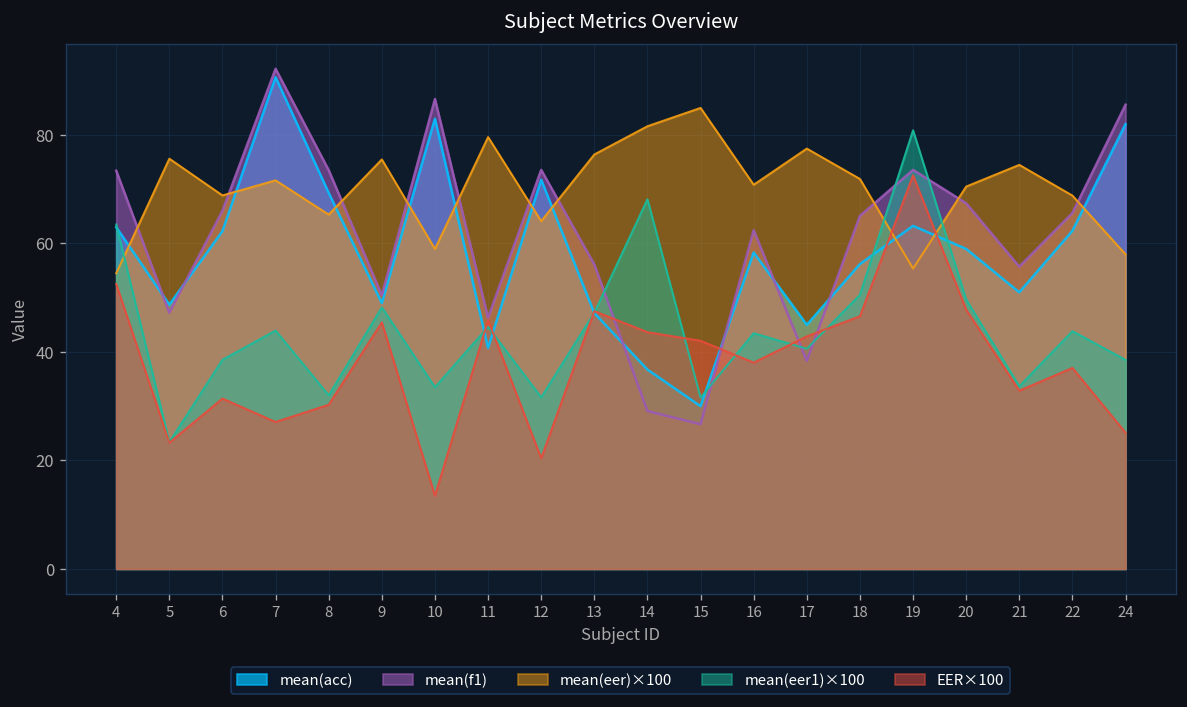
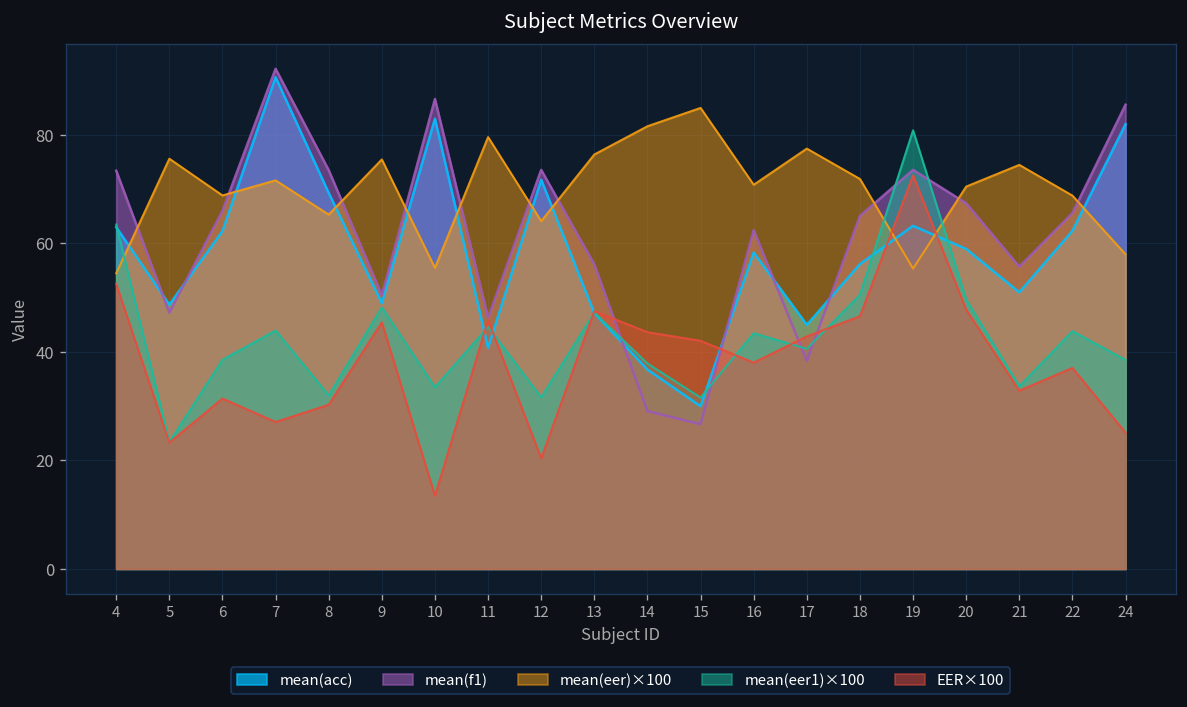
  {
    "mean(acc)": {
      "5": 49,
      "6": 62,
      "7": 91,
      "8": 69,
      "9": 49,
      "10": 83,
      "11": 41,
      "12": 72,
      "14": 37,
      "15": 30,
      "16": 58,
      "17": 45,
      "18": 56,
      "19": 63,
      "20": 59,
      "21": 51,
      "22": 62,
      "24": 82
    },
    "mean(f1)": {
      "4": 73,
      "5": 47,
      "6": 66,
      "7": 92,
      "8": 74,
      "9": 50,
      "10": 87,
      "12": 74,
      "13": 56,
      "14": 29,
      "15": 27,
      "16": 62,
      "17": 38,
      "18": 65,
      "19": 74,
      "20": 67,
      "21": 56,
      "22": 66,
      "24": 86
    },
    "mean(eer)×100": {
      "4": 55,
      "5": 76,
      "6": 69,
      "7": 72,
      "8": 65,
      "9": 76,
-     "10": 59,
+     "10": 56,
      "11": 80,
      "12": 64,
      "13": 76,
      "14": 82,
      "15": 85,
      "16": 71,
      "17": 78,
      "18": 72,
      "19": 55,
      "20": 71,
      "21": 75,
      "22": 69,
      "24": 58
    },
    "mean(eer1)×100": {
      "6": 39,
      "7": 44,
      "8": 32,
      "9": 48,
      "10": 34,
      "11": 45,
      "12": 32,
-     "14": 68,
+     "14": 38,
      "15": 32,
      "16": 43,
      "17": 41,
      "18": 51,
      "19": 81,
      "20": 50,
      "21": 34,
      "22": 44,
      "24": 39
    },
    "EER×100": {
      "4": 53,
      "6": 31,
      "7": 27,
      "8": 30,
      "9": 45,
      "10": 13,
      "12": 20,
      "14": 44,
      "15": 42,
      "16": 38,
      "17": 43,
      "18": 47,
      "19": 73,
      "20": 48,
      "21": 33,
      "22": 37,
      "24": 25
    }
  }
